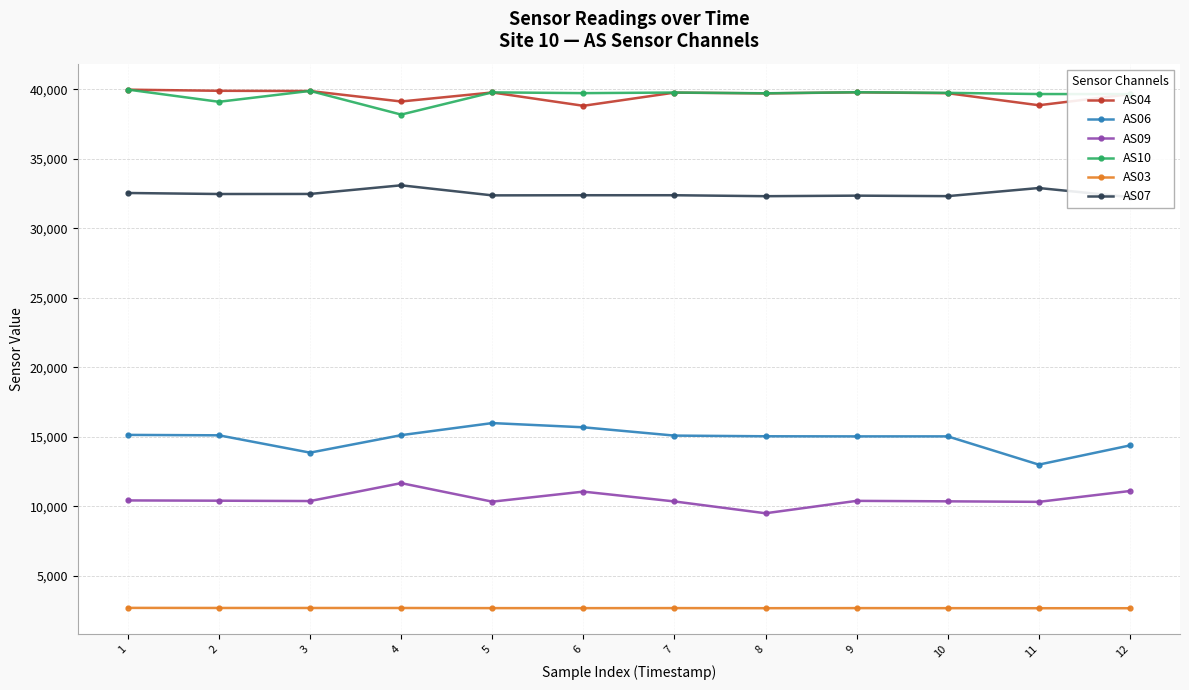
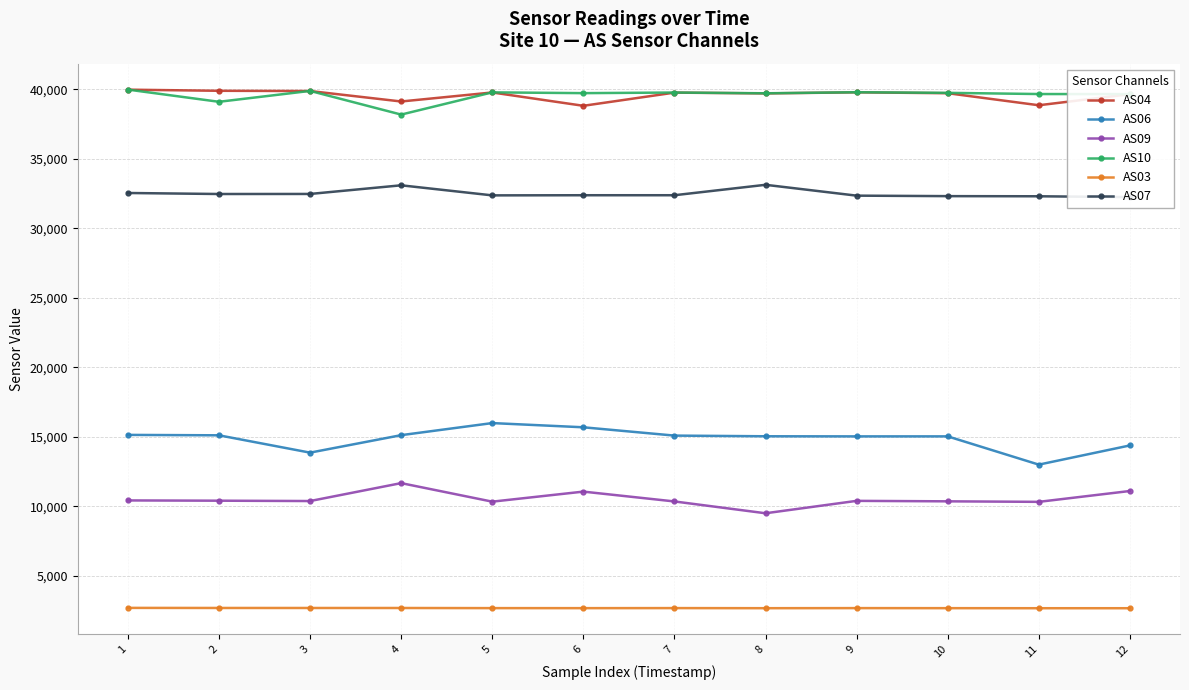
  {
    "AS04": {
      "2": "39,900",
      "4": "39,100",
      "6": "38,800",
      "11": "38,800"
    },
    "AS06": {
      "1": "15,100",
      "2": "15,100",
      "3": "13,900",
      "4": "15,100",
      "5": "16,000",
      "6": "15,700",
      "7": "15,100",
      "8": "15,000",
      "9": "15,000",
      "10": "15,000",
      "11": "13,000",
      "12": "14,400"
    },
    "AS09": {
      "1": "10,400",
      "2": "10,400",
      "3": "10,400",
      "4": "11,700",
      "5": "10,300",
      "6": "11,100",
      "7": "10,300",
      "8": "9,500",
      "9": "10,400",
      "10": "10,400",
      "11": "10,300",
      "12": "11,100"
    },
    "AS10": {
      "2": "39,100",
      "4": "38,200",
      "6": "39,700",
      "11": "39,600"
    },
    "AS03": {
      "1": "2,700",
      "2": "2,700",
      "3": "2,700",
      "4": "2,700",
      "5": "2,700",
      "6": "2,700",
      "7": "2,700",
      "8": "2,700",
      "9": "2,700",
      "10": "2,700",
      "11": "2,700",
      "12": "2,700"
    },
    "AS07": {
      "1": "32,500",
      "2": "32,500",
      "3": "32,500",
      "4": "33,100",
      "5": "32,400",
      "6": "32,400",
      "7": "32,400",
-     "8": "32,300",
+     "8": "33,100",
      "9": "32,300",
      "10": "32,300",
-     "11": "32,900"
+     "11": "32,300"
    }
  }
